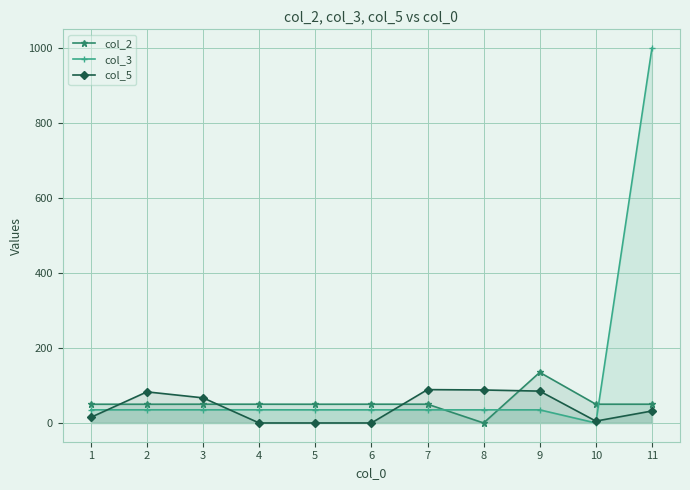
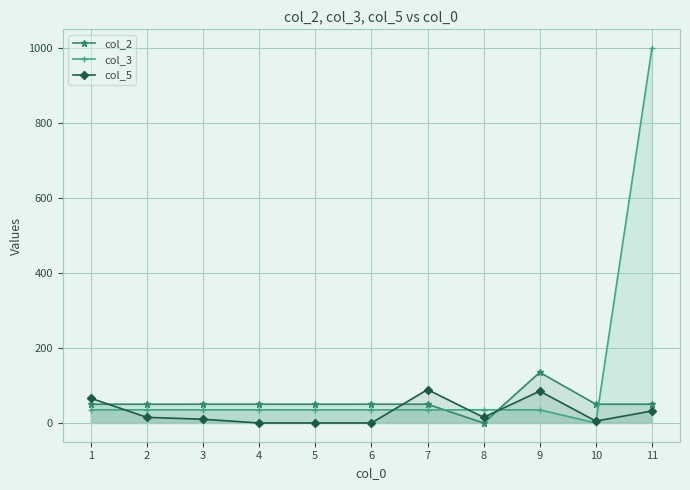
  {
    "col_5": {
-     "1": 20,
-     "2": 80,
-     "3": 70,
+     "1": 70,
+     "2": 20,
+     "3": 10,
      "4": 0,
      "5": 0,
      "6": 0,
      "7": 90,
-     "8": 90,
+     "8": 20,
      "9": 90,
      "11": 30
    }
  }
